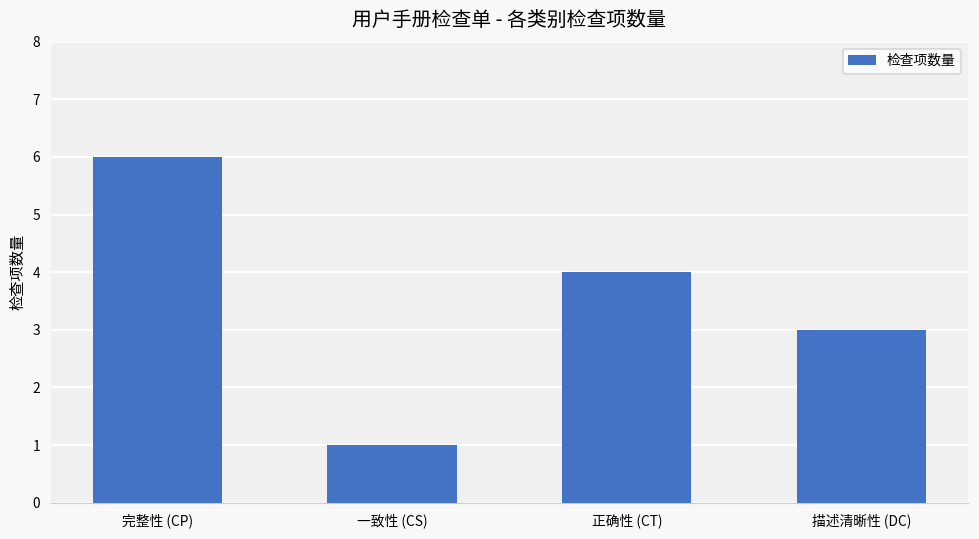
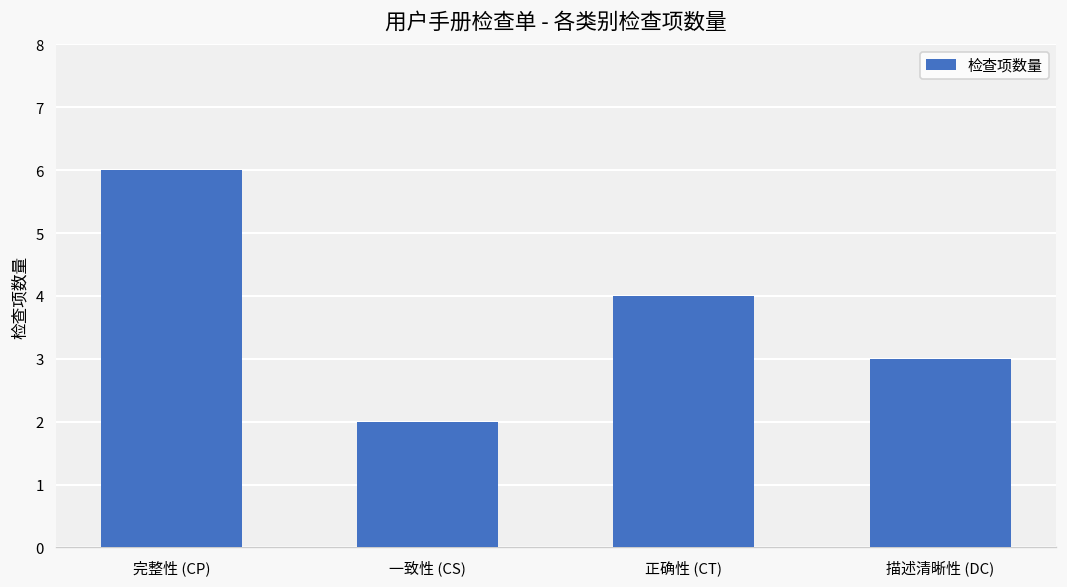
  {
    "完整性 (CP)": 6,
-   "一致性 (CS)": 1,
+   "一致性 (CS)": 2,
    "正确性 (CT)": 4,
    "描述清晰性 (DC)": 3
  }
